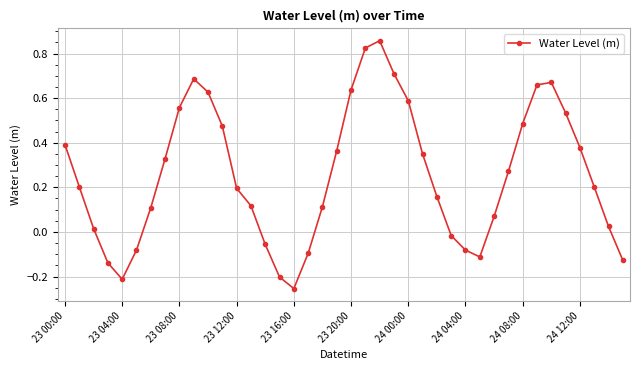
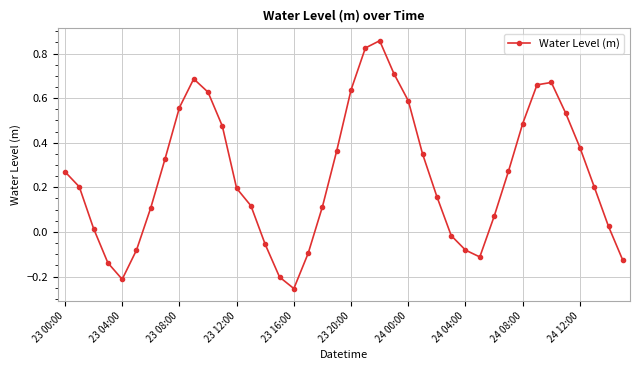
  {
-   "23 00:00": 0.39,
+   "23 00:00": 0.27,
    "23 04:00": -0.21,
    "23 08:00": 0.56,
    "23 12:00": 0.20,
    "23 16:00": -0.25,
    "23 20:00": 0.64,
    "24 00:00": 0.59,
    "24 04:00": -0.08,
    "24 08:00": 0.49,
    "24 12:00": 0.38
  }
